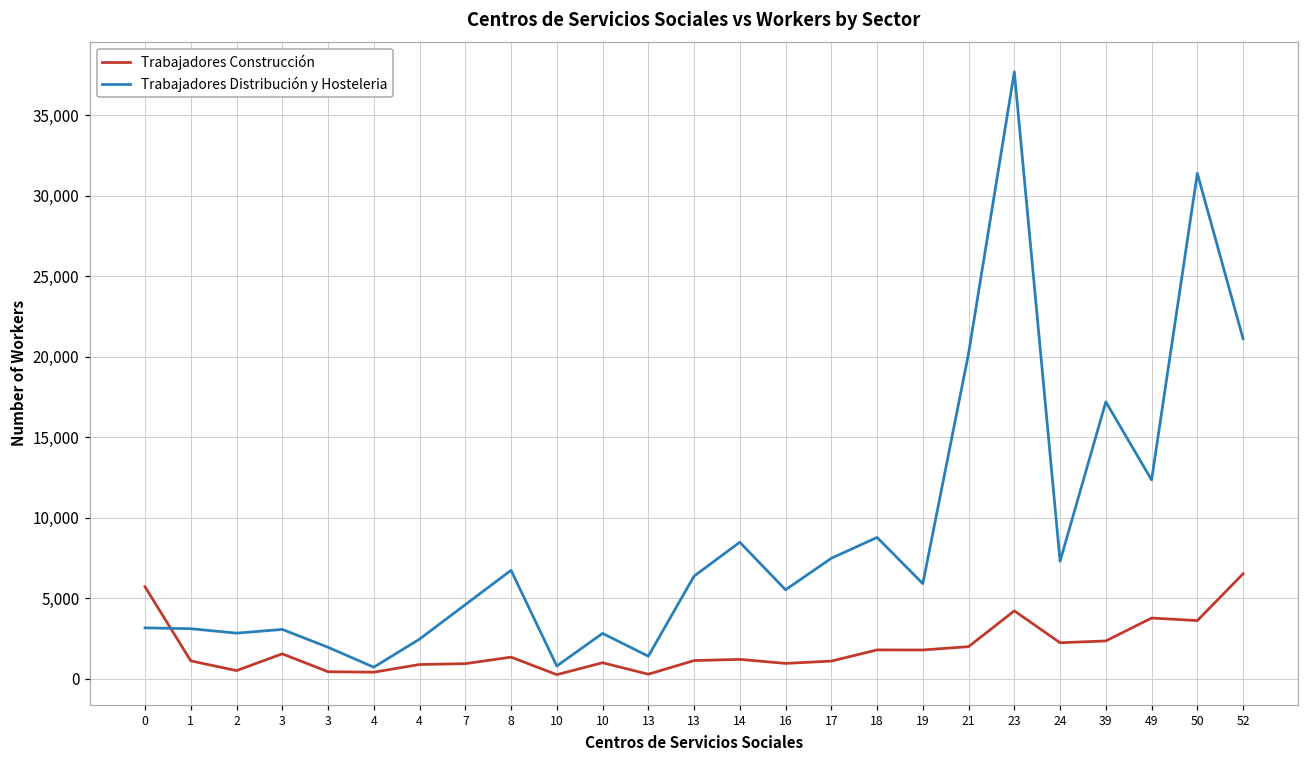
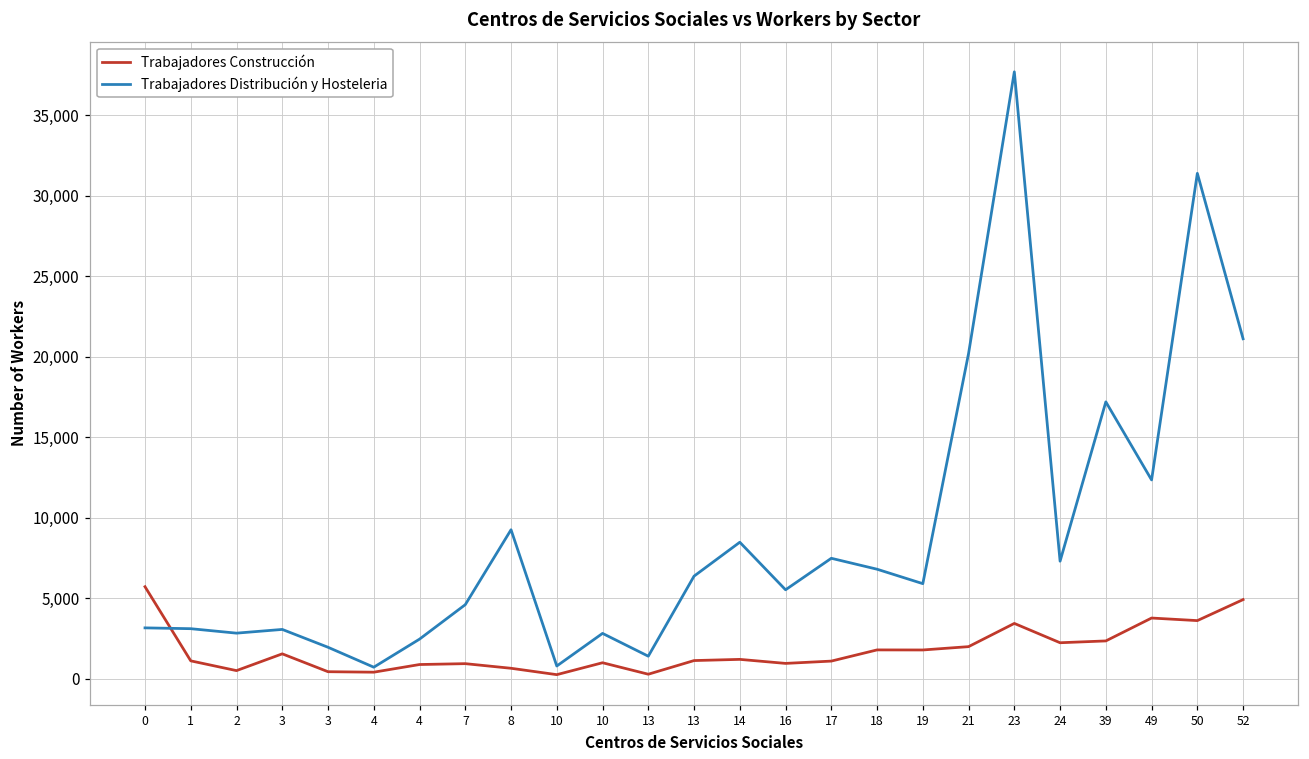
  {
    "Trabajadores Construcción": {
      "0": "5,700",
      "1": "1,100",
      "2": "500",
      "7": "900",
-     "8": "1,300",
+     "8": "700",
      "14": "1,200",
      "16": "1,000",
      "17": "1,100",
      "18": "1,800",
      "19": "1,800",
      "21": "2,000",
-     "23": "4,200",
+     "23": "3,400",
      "24": "2,200",
      "39": "2,300",
      "49": "3,800",
      "50": "3,600",
-     "52": "6,500"
+     "52": "4,900"
    },
    "Trabajadores Distribución y Hosteleria": {
      "0": "3,200",
      "1": "3,100",
      "2": "2,800",
      "7": "4,600",
-     "8": "6,700",
+     "8": "9,300",
      "14": "8,500",
      "16": "5,500",
      "17": "7,500",
-     "18": "8,800",
+     "18": "6,800",
      "19": "5,900",
      "21": "20,200",
      "23": "37,700",
      "24": "7,300",
      "39": "17,200",
      "49": "12,300",
      "50": "31,400",
      "52": "21,100"
    }
  }
